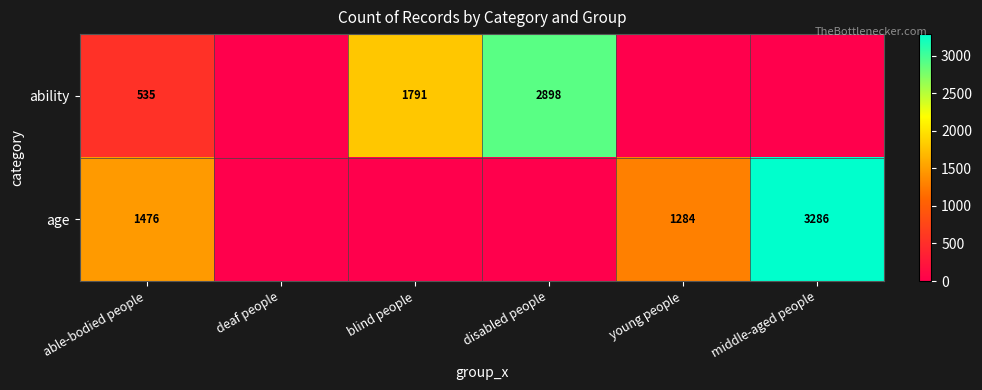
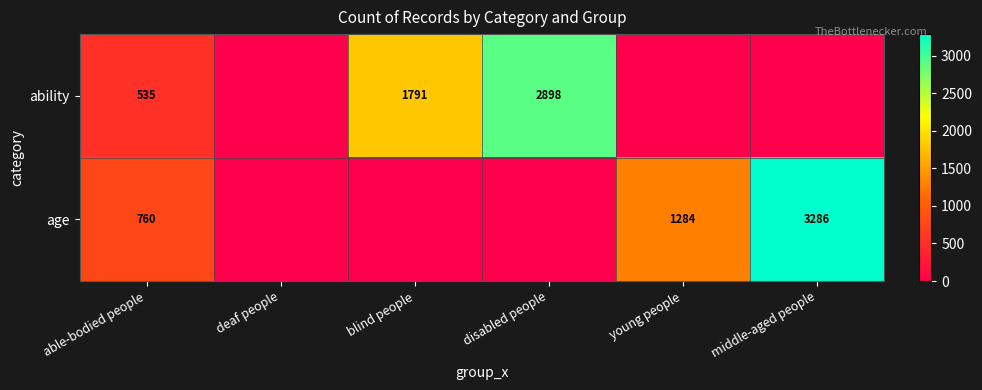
  {
    "ability": {
      "able-bodied people": 535,
      "blind people": 1791,
      "disabled people": 2898
    },
    "age": {
-     "able-bodied people": 1476,
+     "able-bodied people": 760,
      "young people": 1284,
      "middle-aged people": 3286
    }
  }
